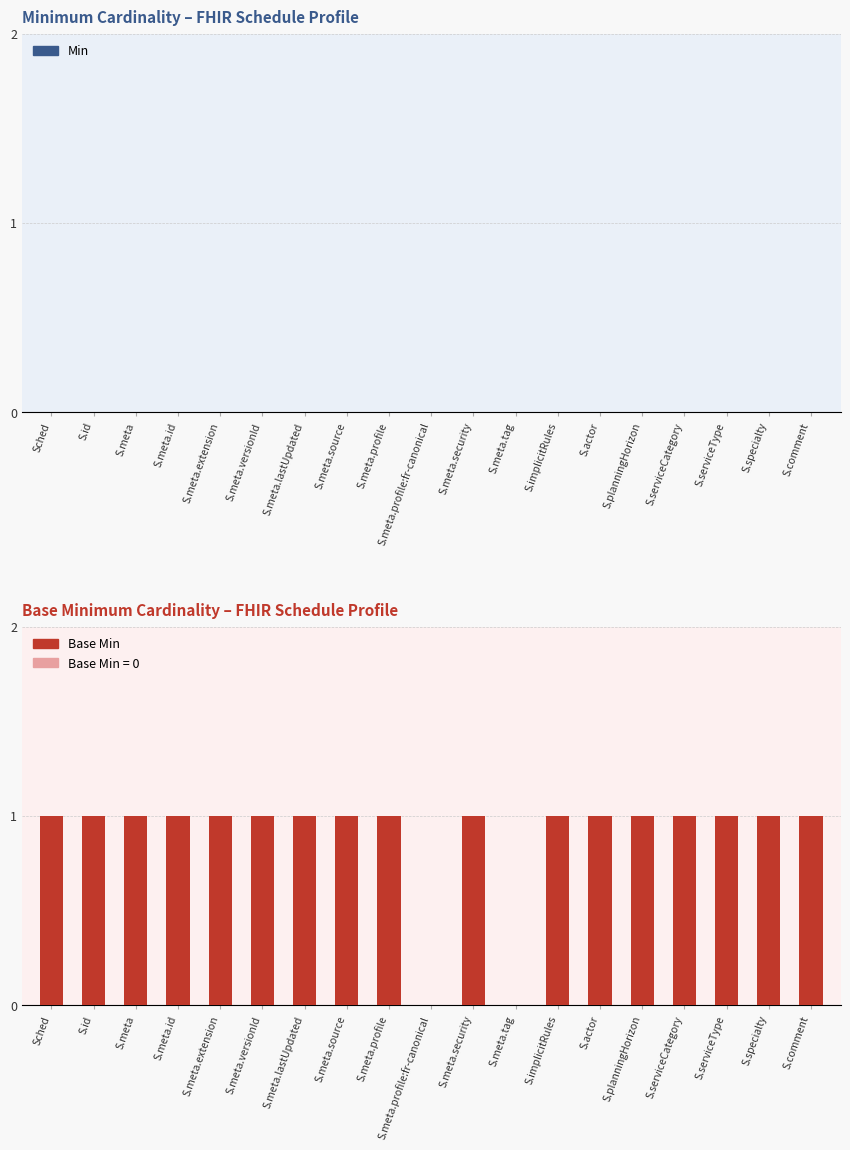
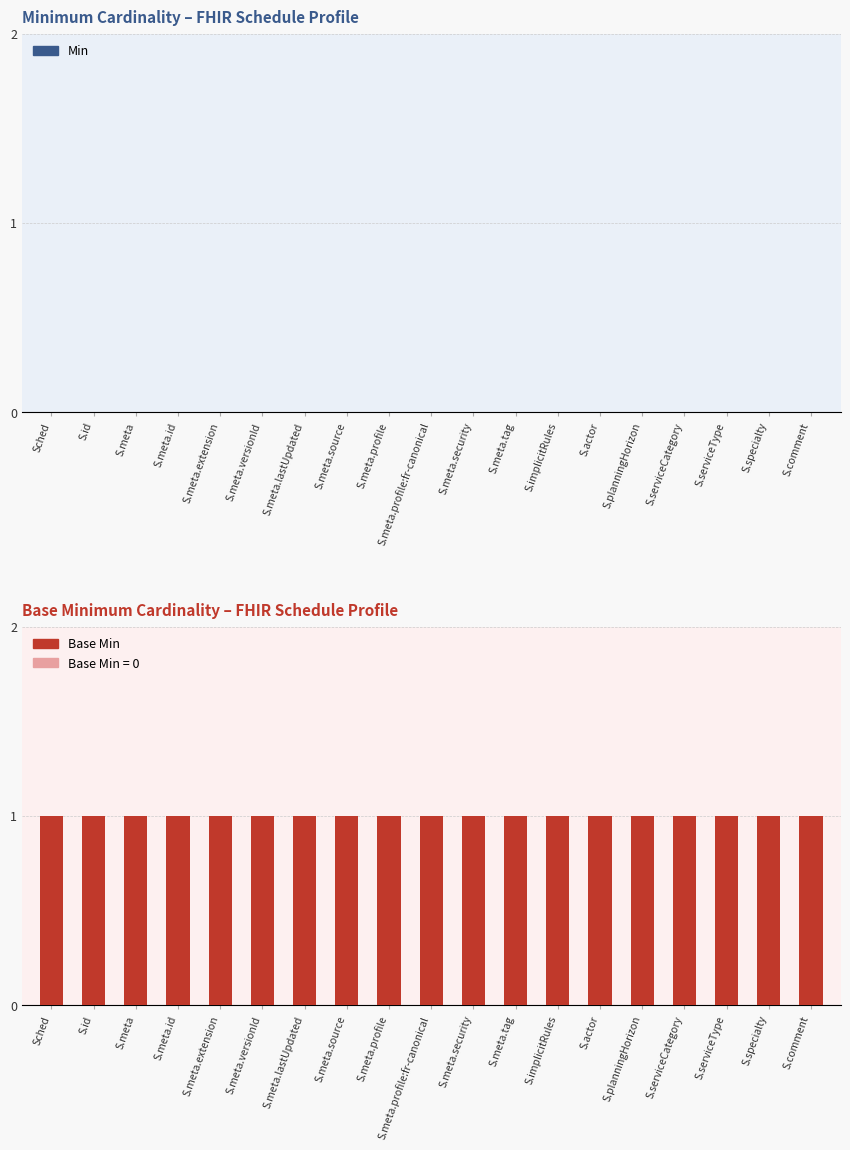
  {
    "Minimum Cardinality – FHIR Schedule Profile": {
      "Sched": 0.00,
      "S.id": 0.00,
      "S.meta": 0.00,
      "S.meta.id": 0.00,
      "S.meta.extension": 0.00,
      "S.meta.versionId": 0.00,
      "S.meta.lastUpdated": 0.00,
      "S.meta.source": 0.00,
      "S.meta.profile": 0.00,
      "S.meta.profile:fr-canonical": 0.00,
      "S.meta.security": 0.00,
      "S.meta.tag": 0.00,
      "S.implicitRules": 0.00,
      "S.actor": 0.00,
      "S.planningHorizon": 0.00,
      "S.serviceCategory": 0.00,
      "S.serviceType": 0.00,
      "S.specialty": 0.00,
      "S.comment": 0.00
    },
    "Base Minimum Cardinality – FHIR Schedule Profile": {
      "Sched": 1,
      "S.id": 1,
      "S.meta": 1,
      "S.meta.id": 1,
      "S.meta.extension": 1,
      "S.meta.versionId": 1,
      "S.meta.lastUpdated": 1,
      "S.meta.source": 1,
      "S.meta.profile": 1,
-     "S.meta.profile:fr-canonical": 0,
+     "S.meta.profile:fr-canonical": 1,
      "S.meta.security": 1,
-     "S.meta.tag": 0,
+     "S.meta.tag": 1,
      "S.implicitRules": 1,
      "S.actor": 1,
      "S.planningHorizon": 1,
      "S.serviceCategory": 1,
      "S.serviceType": 1,
      "S.specialty": 1,
      "S.comment": 1
    }
  }
